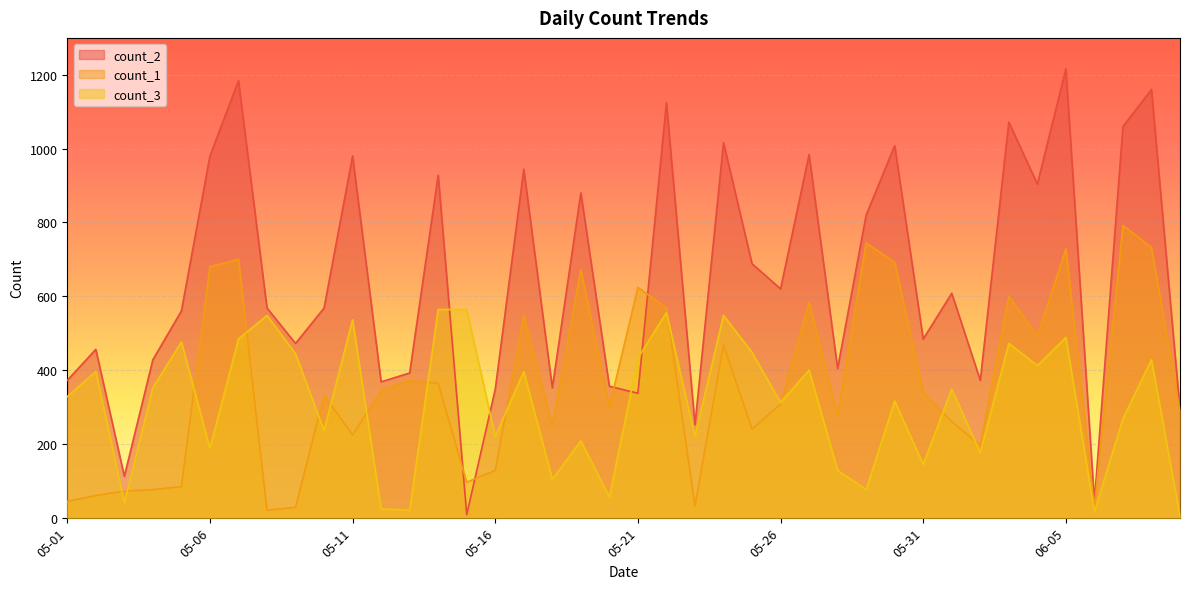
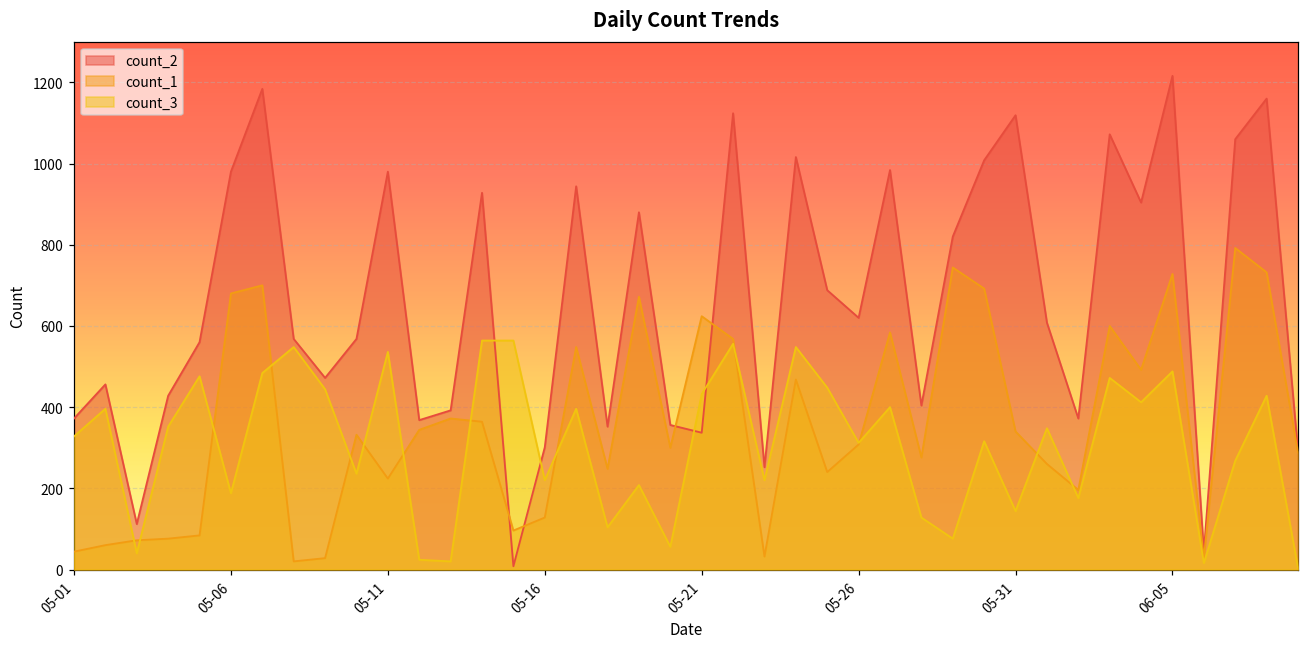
  {
    "count_2": {
      "05-01": 370,
      "05-06": 980,
      "05-11": 980,
-     "05-16": 350,
+     "05-16": 300,
      "05-21": 340,
      "05-26": 620,
-     "05-31": 480,
+     "05-31": 1120,
      "06-05": 1220
    }
  }
